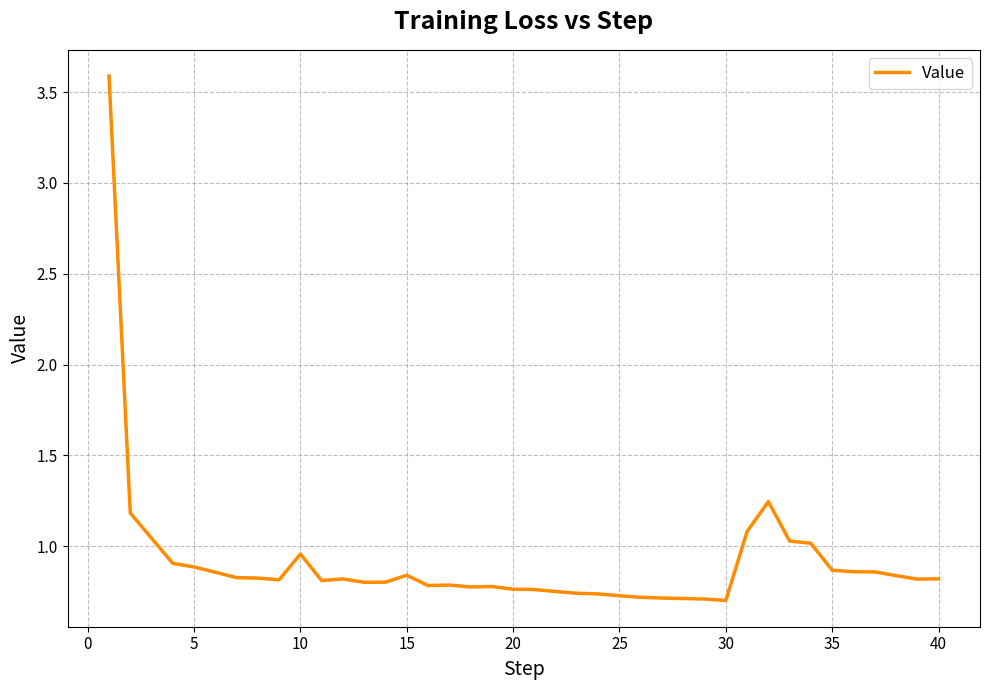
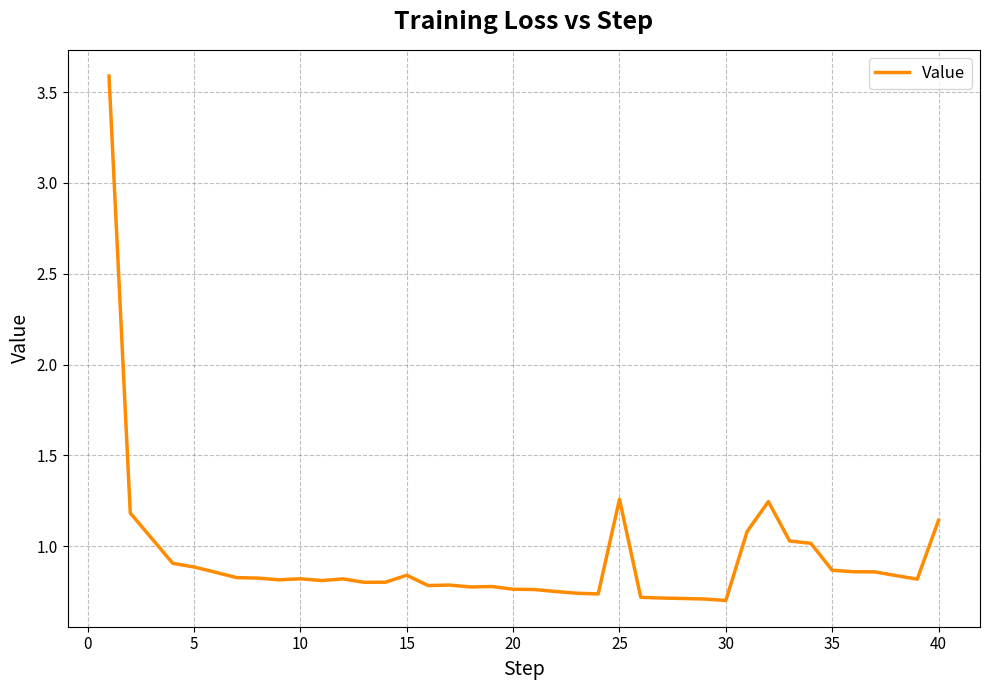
  {
    "5": 0.89,
-   "10": 0.96,
+   "10": 0.82,
    "15": 0.84,
    "20": 0.76,
-   "25": 0.73,
+   "25": 1.26,
    "30": 0.70,
    "35": 0.87,
-   "40": 0.82
+   "40": 1.14
  }
